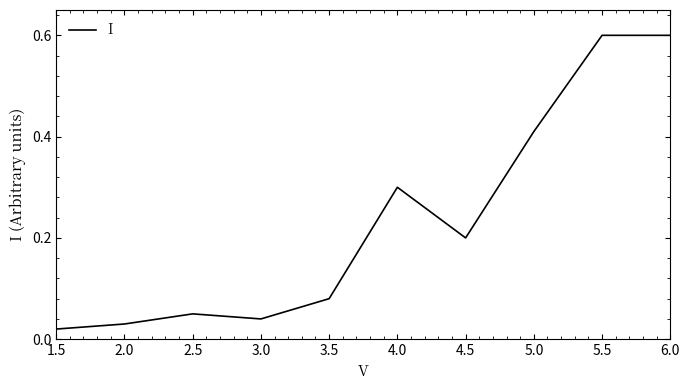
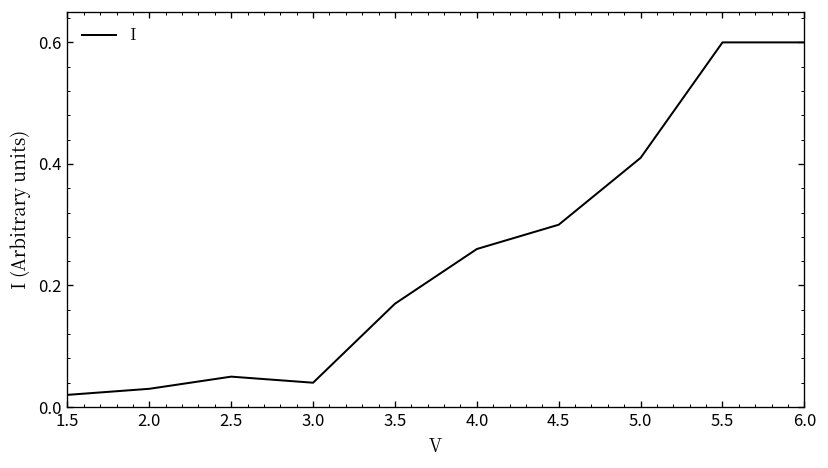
  {
    "1.5": 0.02,
    "2.0": 0.03,
    "2.5": 0.05,
    "3.0": 0.04,
-   "3.5": 0.08,
-   "4.0": 0.30,
-   "4.5": 0.2,
+   "3.5": 0.17,
+   "4.0": 0.26,
+   "4.5": 0.3,
    "5.0": 0.41,
    "5.5": 0.60,
    "6.0": 0.60
  }
